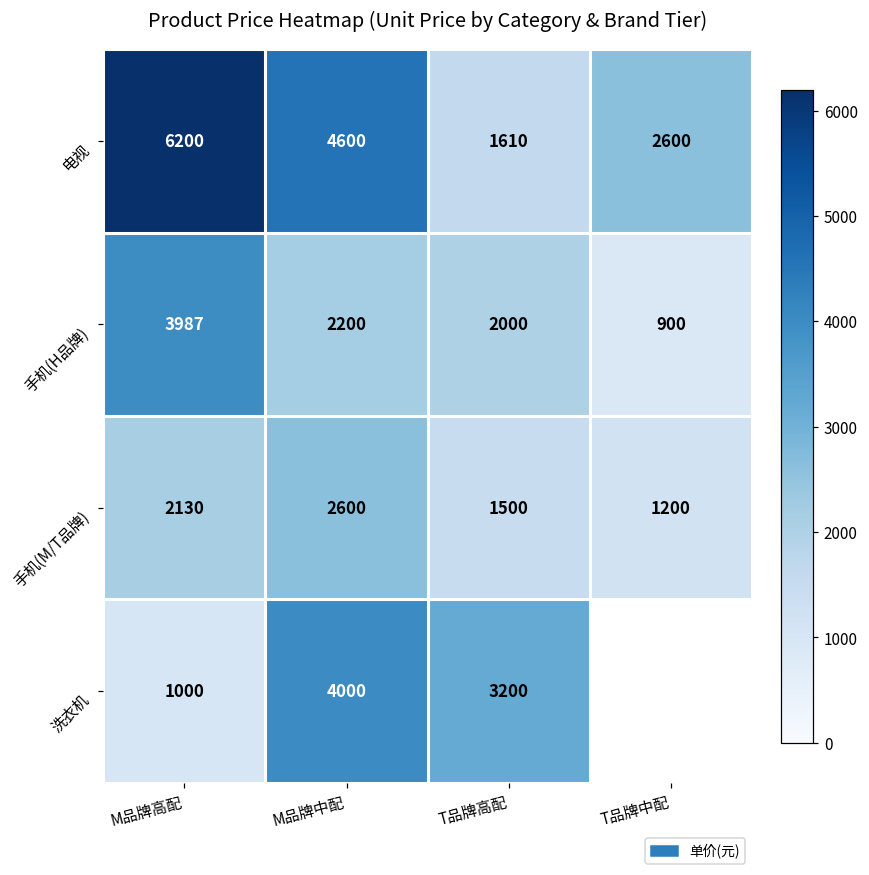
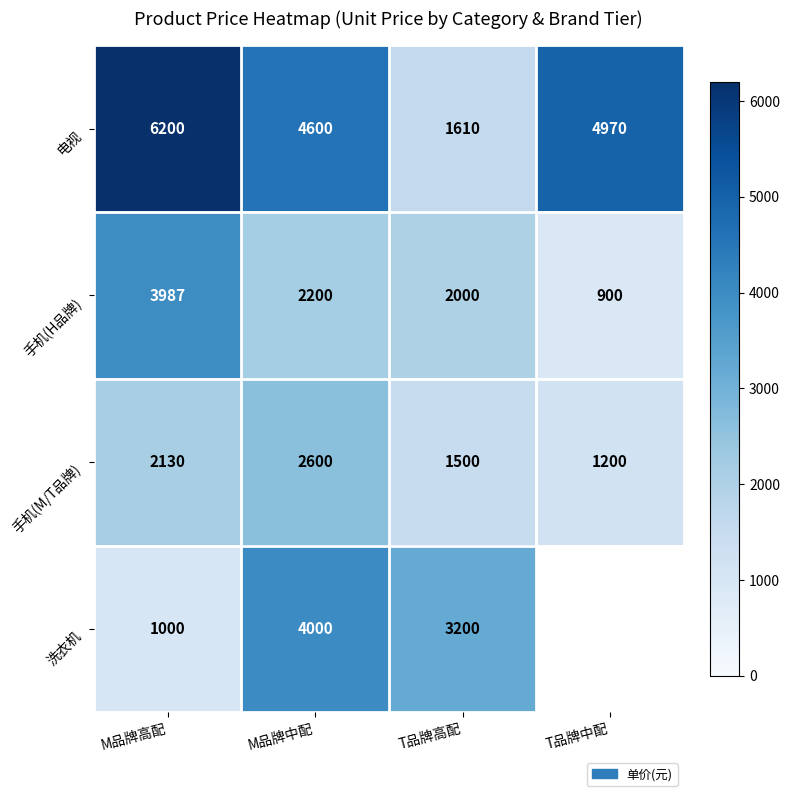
  {
    "电视": {
      "M品牌高配": 6200,
      "M品牌中配": 4600,
      "T品牌高配": 1610,
-     "T品牌中配": 2600
+     "T品牌中配": 4970
    },
    "手机(H品牌)": {
      "M品牌高配": 3987,
      "M品牌中配": 2200,
      "T品牌高配": 2000,
      "T品牌中配": 900
    },
    "手机(M/T品牌)": {
      "M品牌高配": 2130,
      "M品牌中配": 2600,
      "T品牌高配": 1500,
      "T品牌中配": 1200
    },
    "洗衣机": {
      "M品牌高配": 1000,
      "M品牌中配": 4000,
      "T品牌高配": 3200
    }
  }
